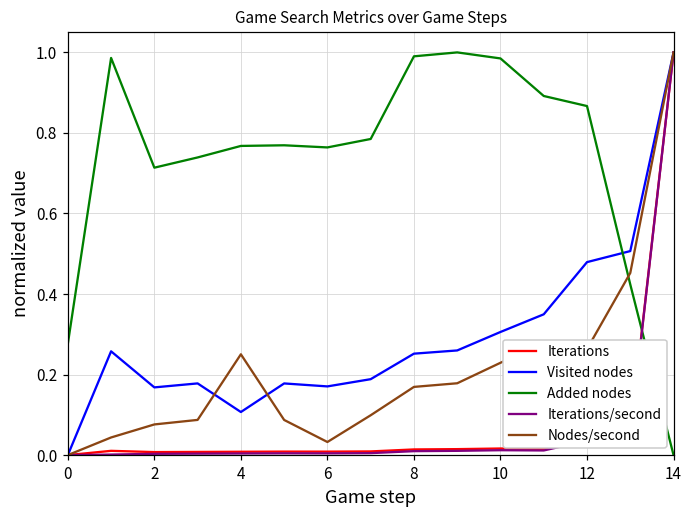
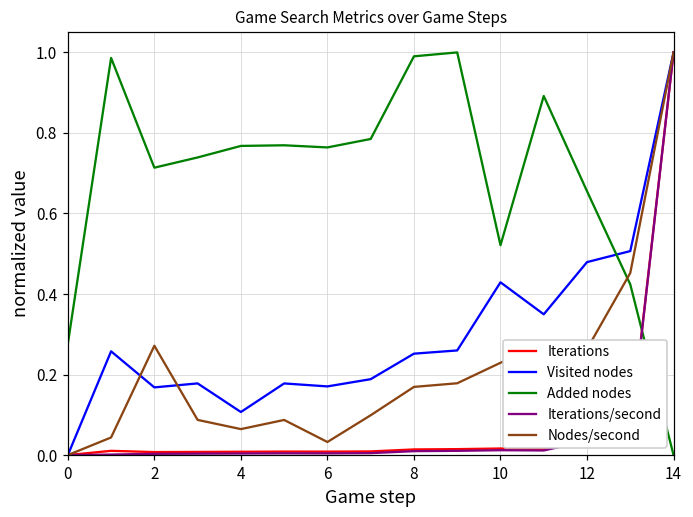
  {
    "Visited nodes": {
      "2": 0.17,
      "4": 0.11,
      "6": 0.17,
      "8": 0.25,
-     "10": 0.31,
+     "10": 0.43,
      "12": 0.48
    },
    "Added nodes": {
      "0": 0.28,
      "2": 0.71,
      "4": 0.77,
      "6": 0.76,
      "8": 0.99,
-     "10": 0.99,
-     "12": 0.87,
+     "10": 0.52,
+     "12": 0.66,
      "14": 0.00
    },
    "Nodes/second": {
-     "2": 0.08,
-     "4": 0.25,
+     "2": 0.27,
+     "4": 0.06,
      "6": 0.03,
      "8": 0.17,
      "10": 0.23
    }
  }
